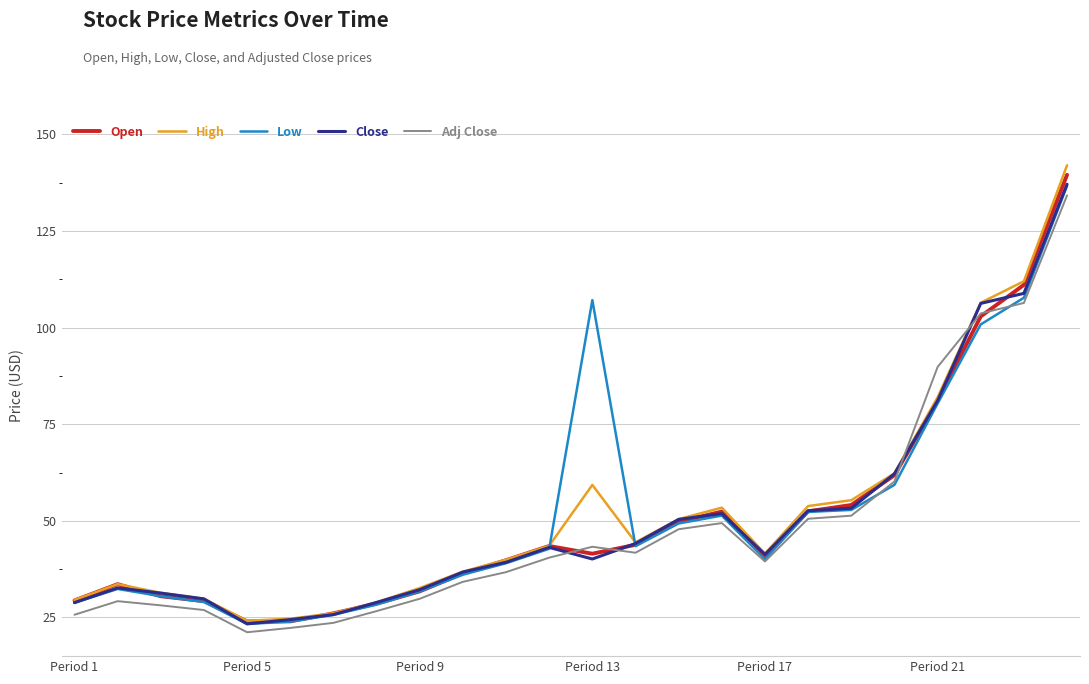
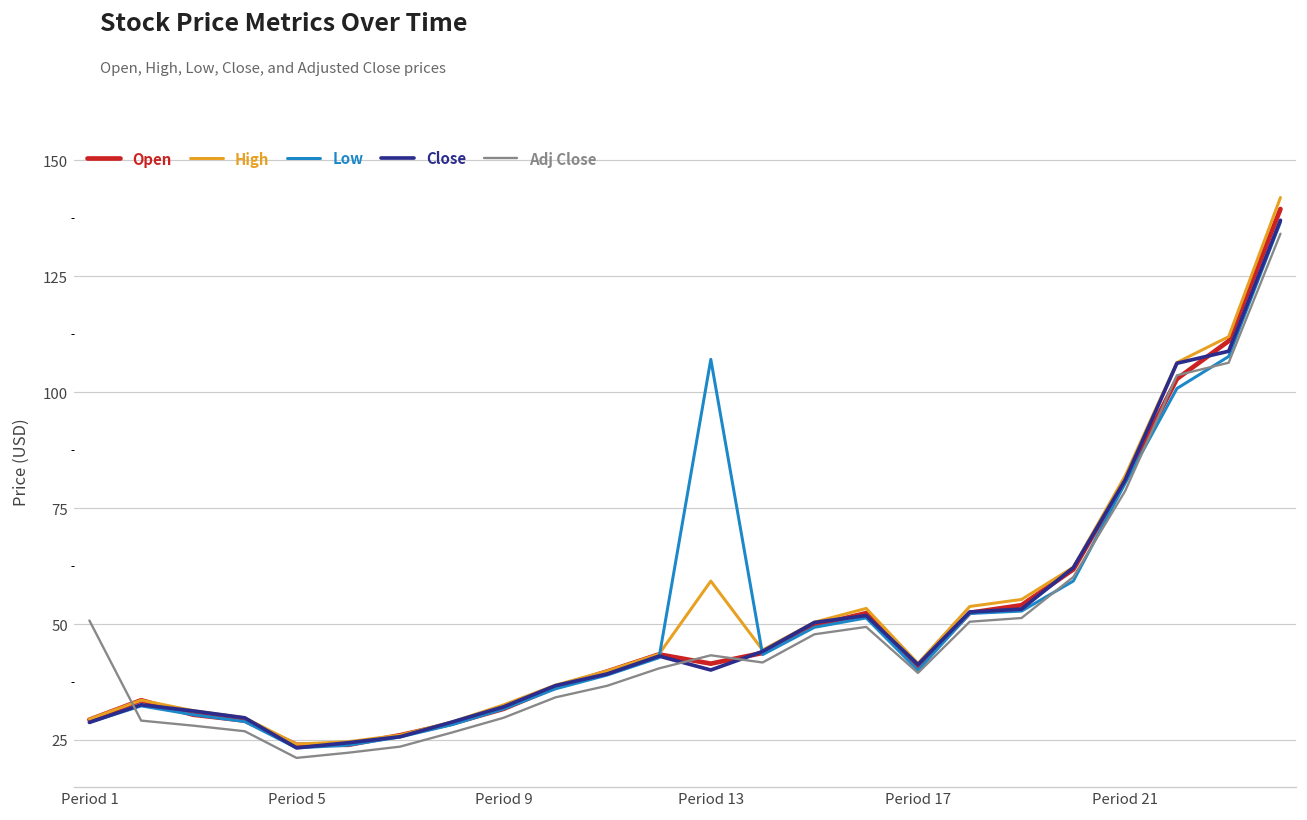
  {
    "Open": {
      "Period 13": 42
    },
    "High": {
      "Period 13": 59,
      "Period 21": 82
    },
    "Low": {
      "Period 13": 107,
      "Period 21": 80
    },
    "Close": {
      "Period 13": 40
    },
    "Adj Close": {
-     "Period 1": 26,
+     "Period 1": 51,
      "Period 5": 21,
      "Period 9": 30,
      "Period 13": 43,
-     "Period 21": 90
+     "Period 21": 79
    }
  }
